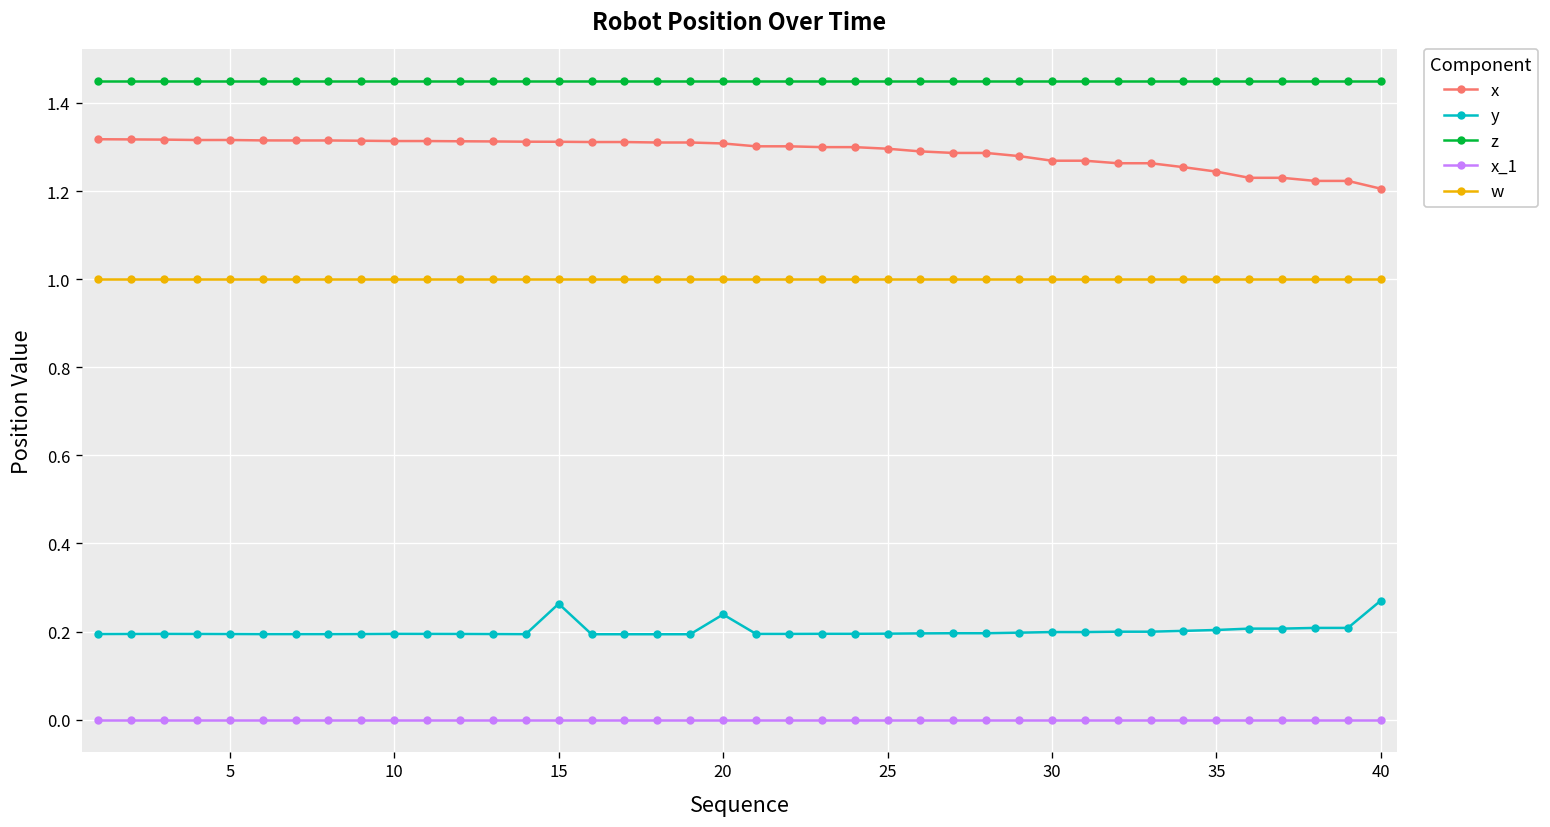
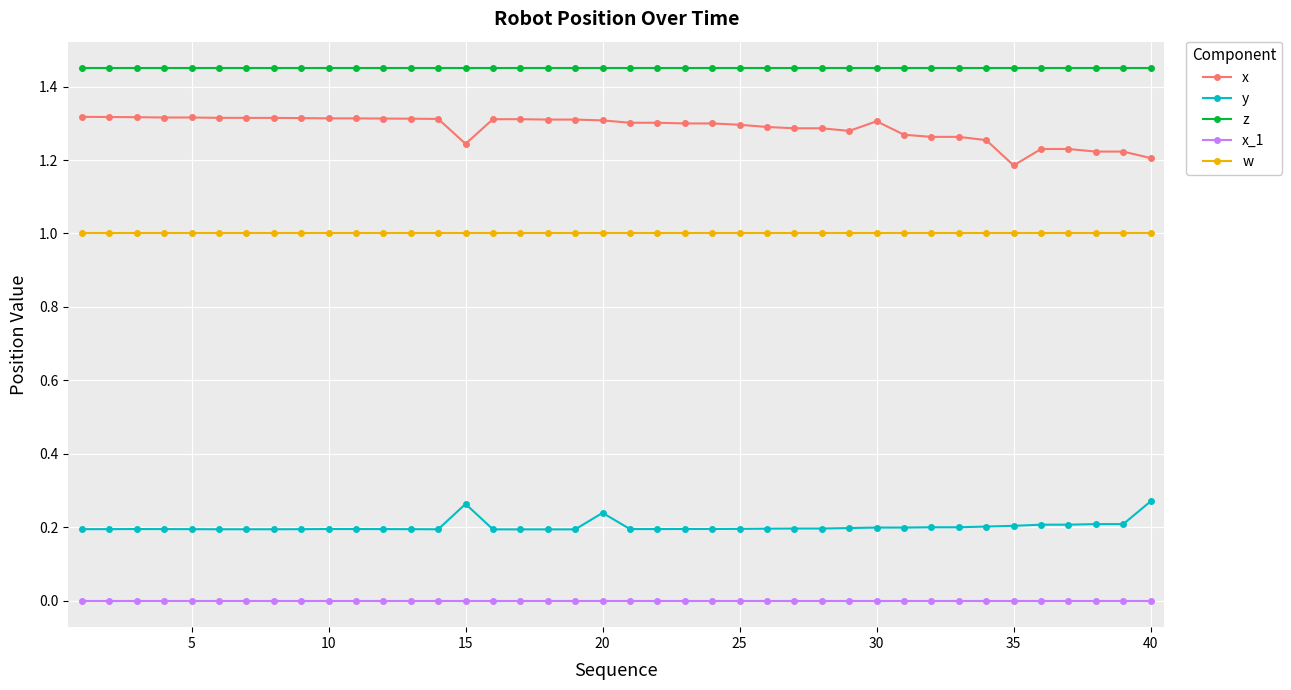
  {
    "x": {
      "5": 1.32,
      "10": 1.31,
-     "15": 1.31,
+     "15": 1.24,
      "20": 1.31,
      "25": 1.30,
-     "30": 1.27,
-     "35": 1.24,
+     "30": 1.31,
+     "35": 1.19,
      "40": 1.21
    },
    "y": {
      "5": 0.19,
      "10": 0.19,
      "15": 0.26,
      "20": 0.24,
      "25": 0.20,
      "30": 0.20,
      "35": 0.20,
      "40": 0.27
    },
    "z": {
      "5": 1.45,
      "10": 1.45,
      "15": 1.45,
      "20": 1.45,
      "25": 1.45,
      "30": 1.45,
      "35": 1.45,
      "40": 1.45
    },
    "x_1": {
      "5": 0.00,
      "10": 0.00,
      "15": 0.00,
      "20": 0.00,
      "25": 0.00,
      "30": 0.00,
      "35": 0.00,
      "40": 0.00
    },
    "w": {
      "5": 1.00,
      "10": 1.00,
      "15": 1.00,
      "20": 1.00,
      "25": 1.00,
      "30": 1.00,
      "35": 1.00,
      "40": 1.00
    }
  }
